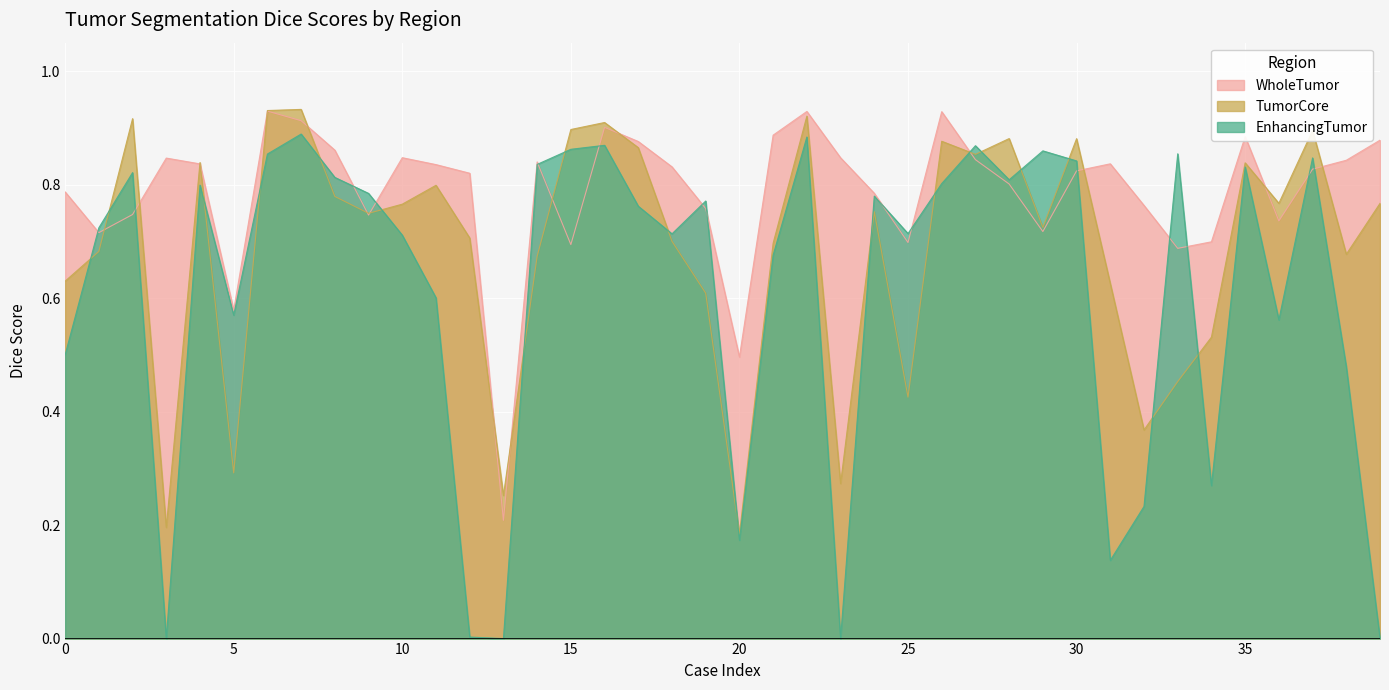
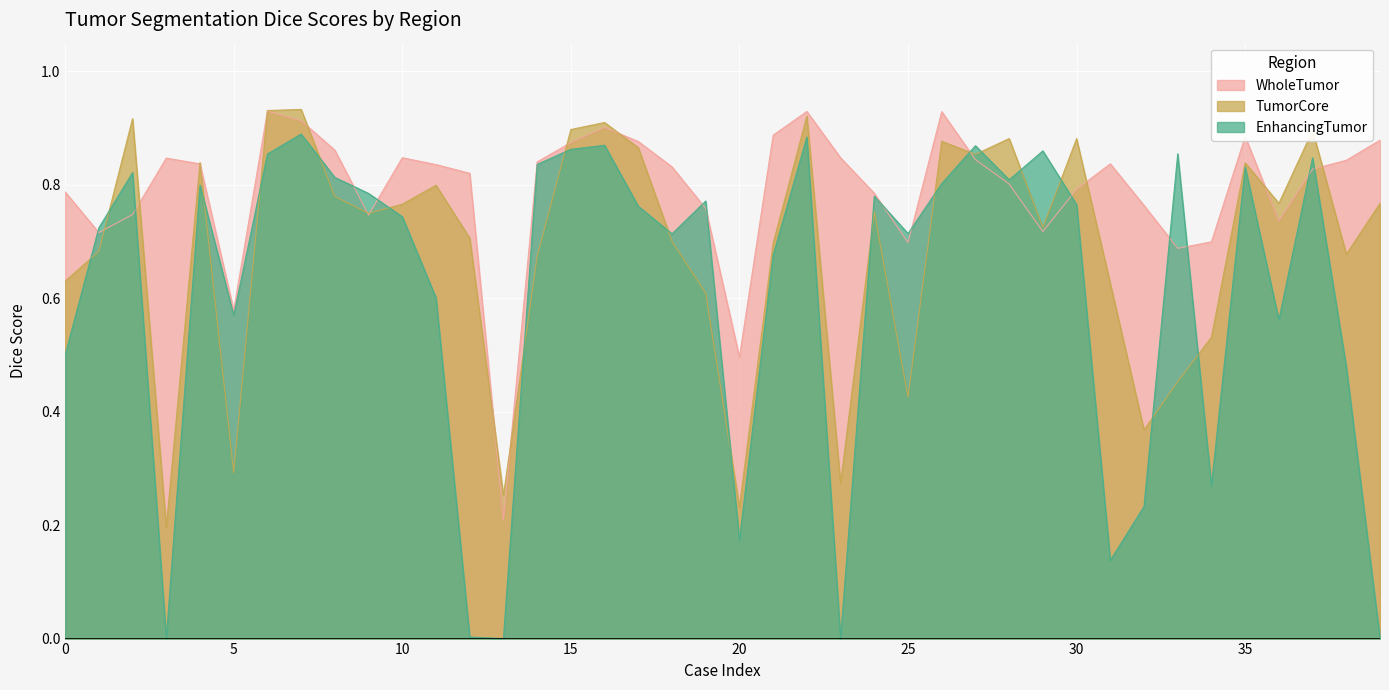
  {
    "WholeTumor": {
      "0": 0.79,
      "5": 0.58,
      "10": 0.85,
-     "15": 0.69,
+     "15": 0.87,
      "20": 0.50,
      "25": 0.70,
-     "30": 0.82
+     "30": 0.79
    },
    "TumorCore": {
      "0": 0.63,
      "5": 0.29,
      "10": 0.77,
      "15": 0.90,
-     "20": 0.18,
+     "20": 0.23,
      "25": 0.43,
      "30": 0.88,
      "35": 0.84
    },
    "EnhancingTumor": {
      "0": 0.50,
      "5": 0.57,
-     "10": 0.71,
+     "10": 0.74,
      "15": 0.86,
      "20": 0.17,
      "25": 0.71,
-     "30": 0.84,
+     "30": 0.76,
      "35": 0.83
    }
  }
